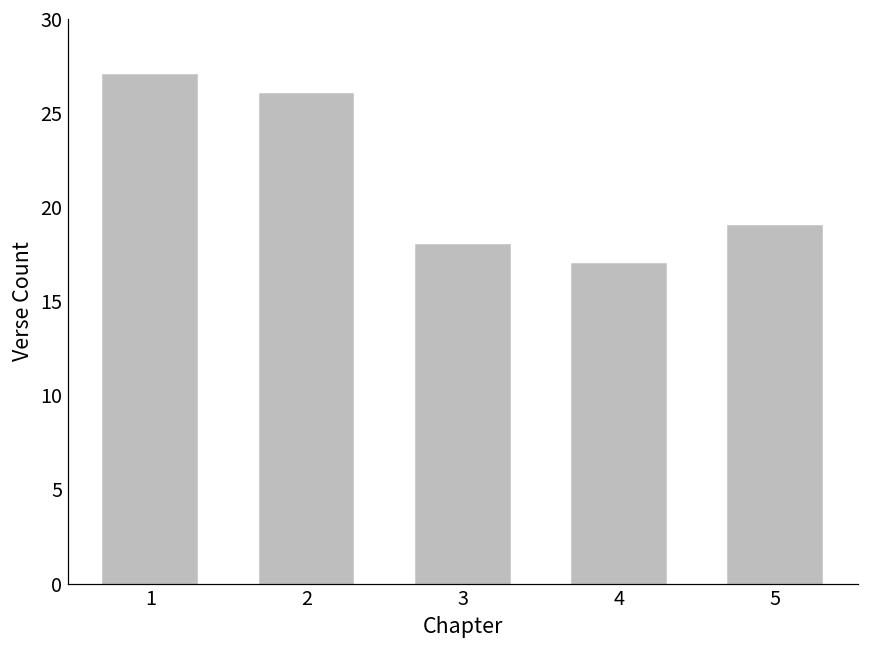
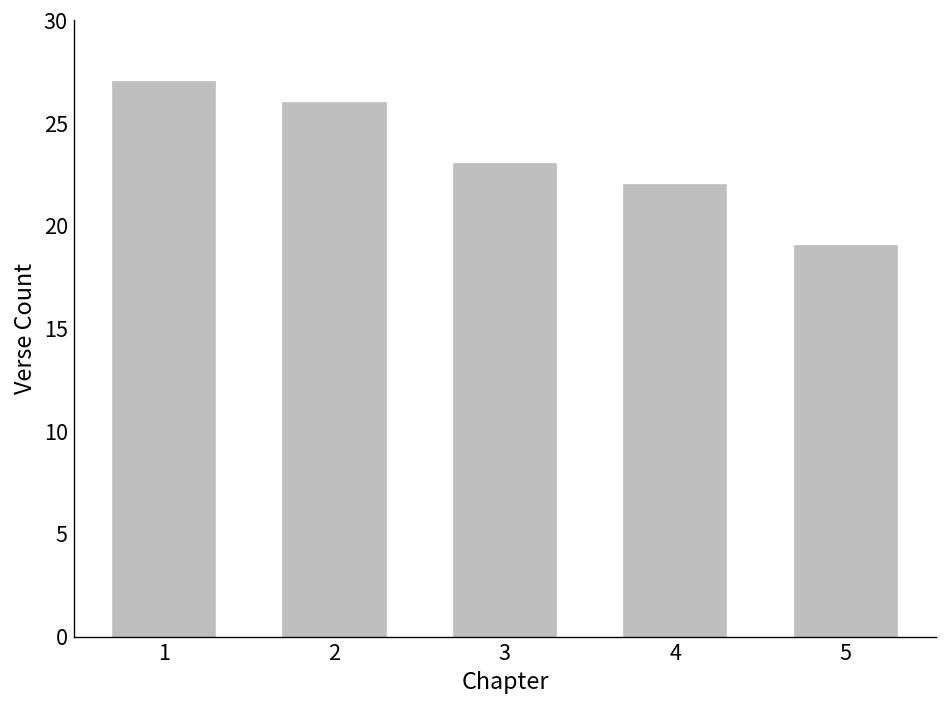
  {
    "1": 27,
    "2": 26,
-   "3": 18,
-   "4": 17,
+   "3": 23,
+   "4": 22,
    "5": 19
  }
